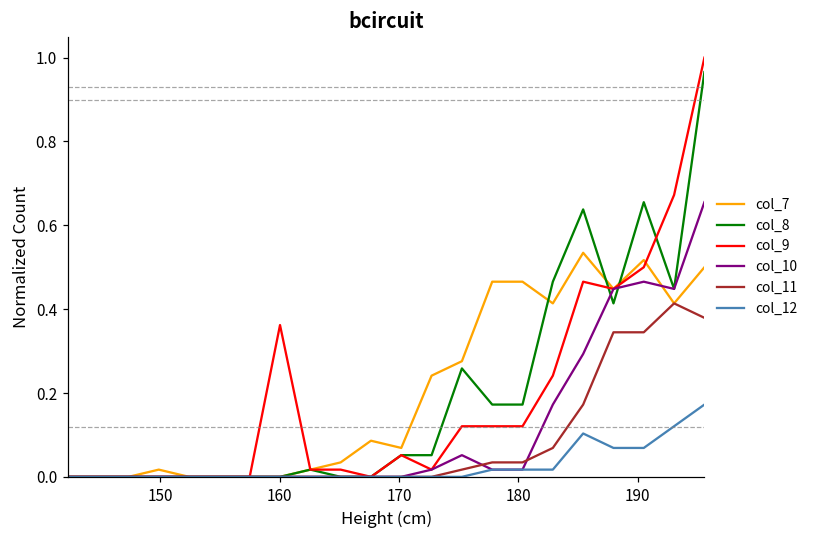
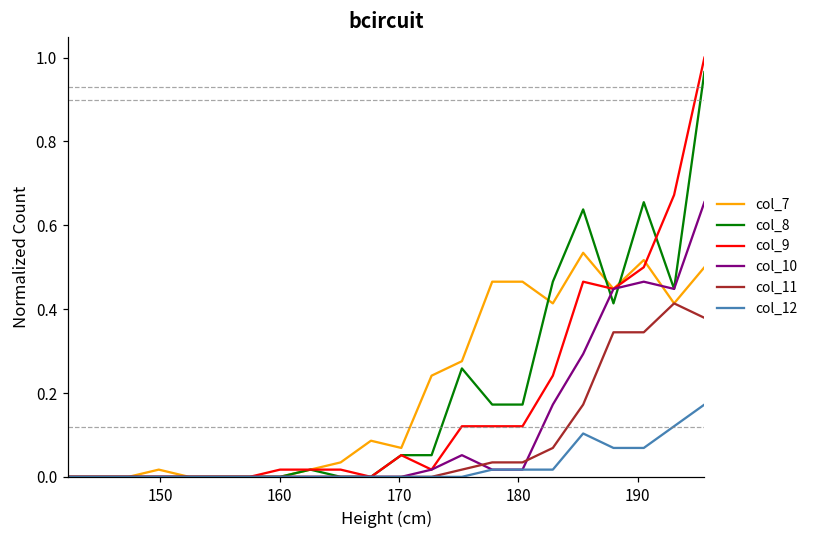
  {
    "col_9": {
-     "160": 0.36
+     "160": 0.02
    }
  }
